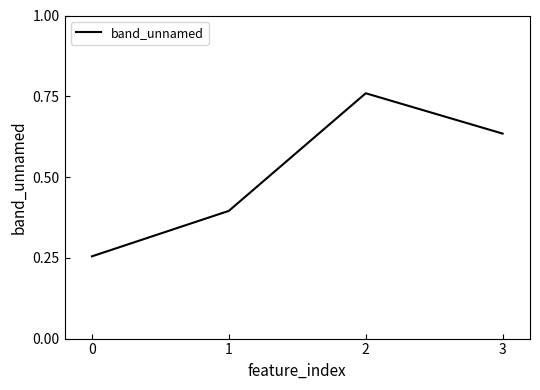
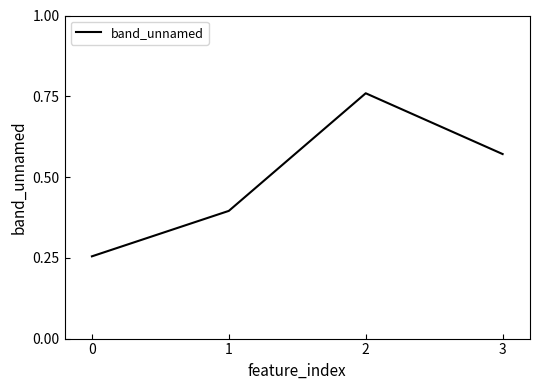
  {
    "0": 0.25,
    "1": 0.40,
    "2": 0.76,
-   "3": 0.63
+   "3": 0.57
  }
